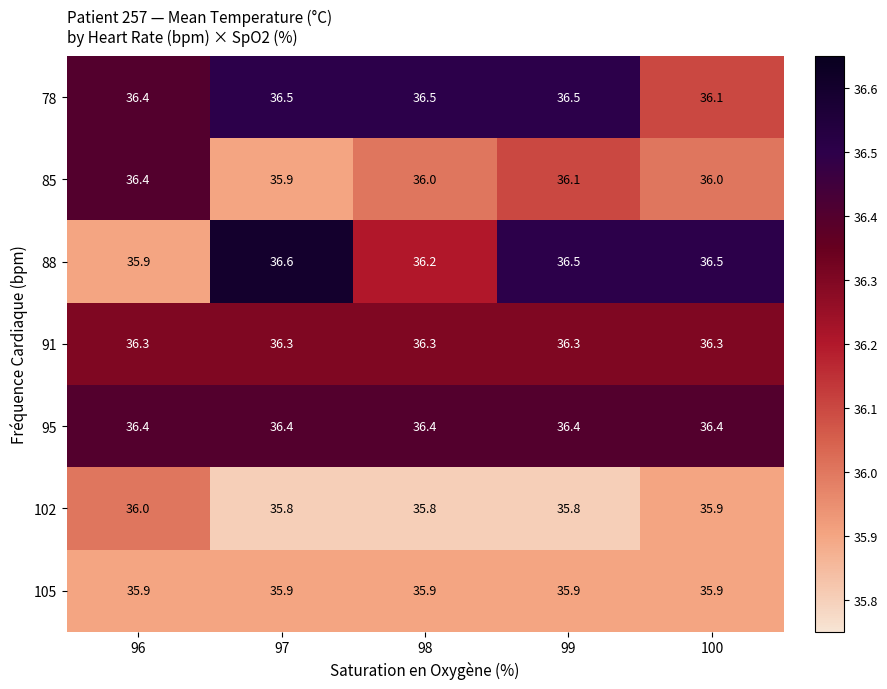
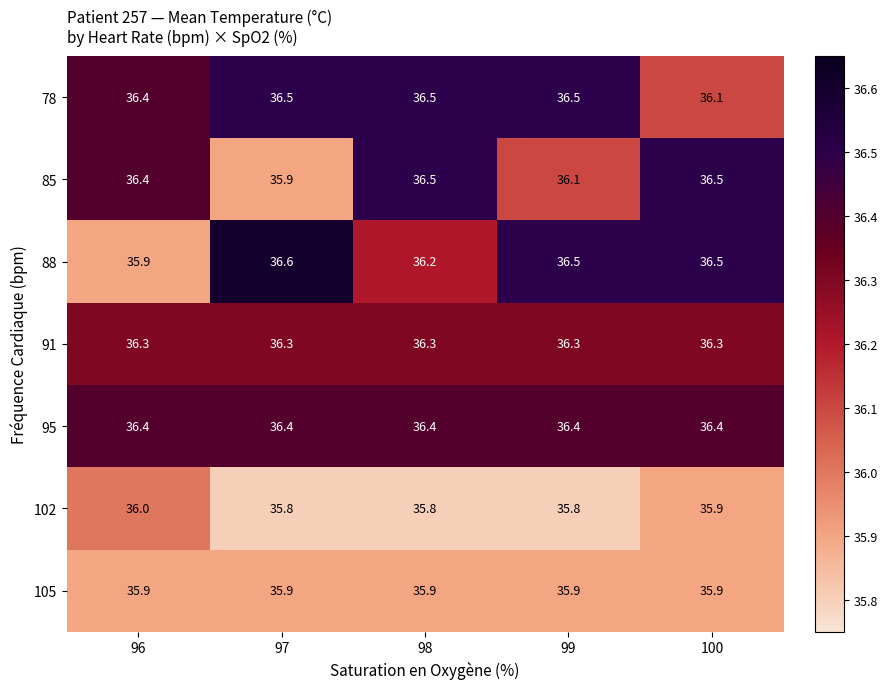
  {
    "78": {
      "96": 36.4,
      "97": 36.5,
      "98": 36.5,
      "99": 36.5,
      "100": 36.1
    },
    "85": {
      "96": 36.4,
      "97": 35.9,
-     "98": 36.0,
+     "98": 36.5,
      "99": 36.1,
-     "100": 36.0
+     "100": 36.5
    },
    "88": {
      "96": 35.9,
      "97": 36.6,
      "98": 36.2,
      "99": 36.5,
      "100": 36.5
    },
    "91": {
      "96": 36.3,
      "97": 36.3,
      "98": 36.3,
      "99": 36.3,
      "100": 36.3
    },
    "95": {
      "96": 36.4,
      "97": 36.4,
      "98": 36.4,
      "99": 36.4,
      "100": 36.4
    },
    "102": {
      "96": 36.0,
      "97": 35.8,
      "98": 35.8,
      "99": 35.8,
      "100": 35.9
    },
    "105": {
      "96": 35.9,
      "97": 35.9,
      "98": 35.9,
      "99": 35.9,
      "100": 35.9
    }
  }
